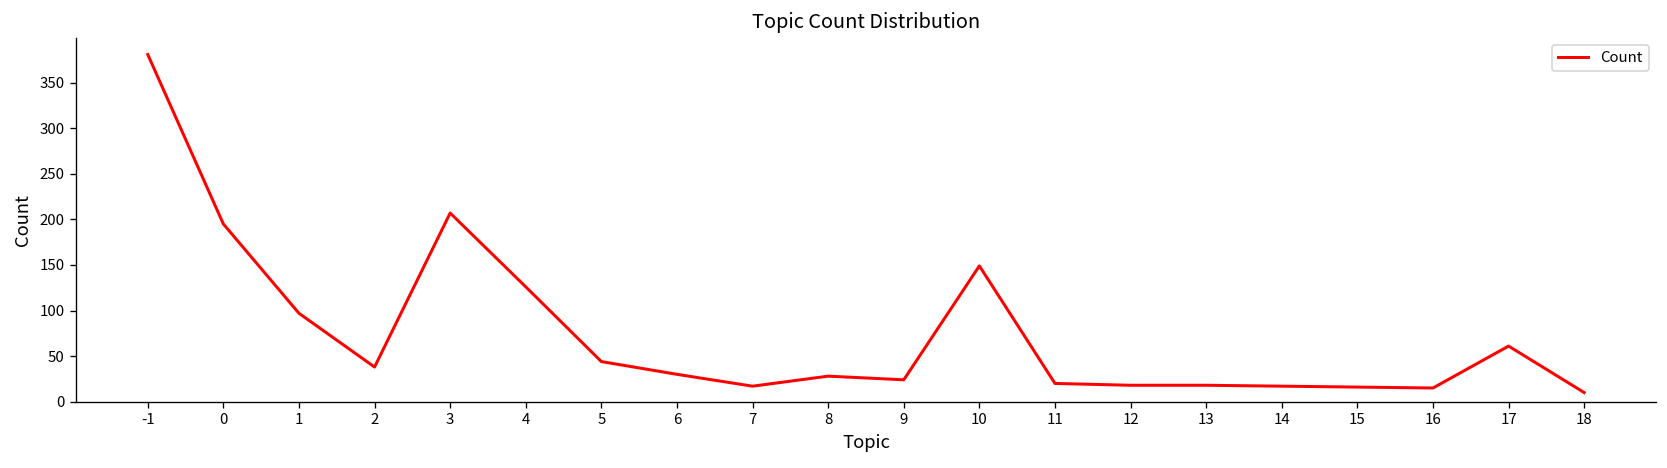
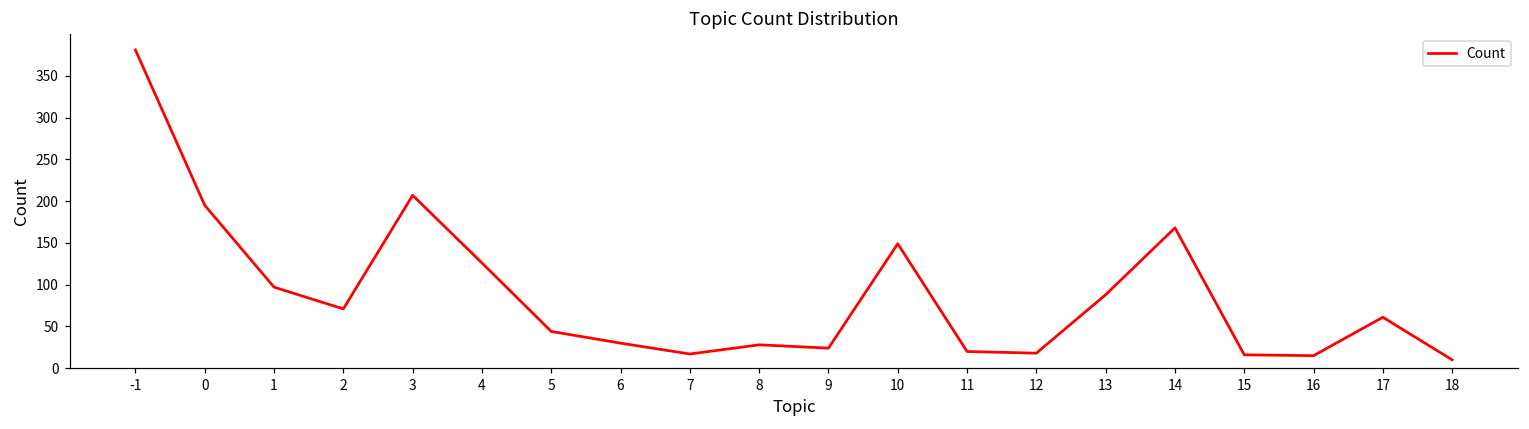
  {
    "-1": 380,
    "0": 200,
    "1": 100,
-   "2": 40,
+   "2": 70,
    "3": 210,
    "4": 130,
    "5": 40,
    "6": 30,
    "7": 20,
    "8": 30,
    "9": 20,
    "10": 150,
    "11": 20,
    "12": 20,
-   "13": 20,
-   "14": 20,
+   "13": 90,
+   "14": 170,
    "15": 20,
    "16": 20,
    "17": 60,
    "18": 10
  }
